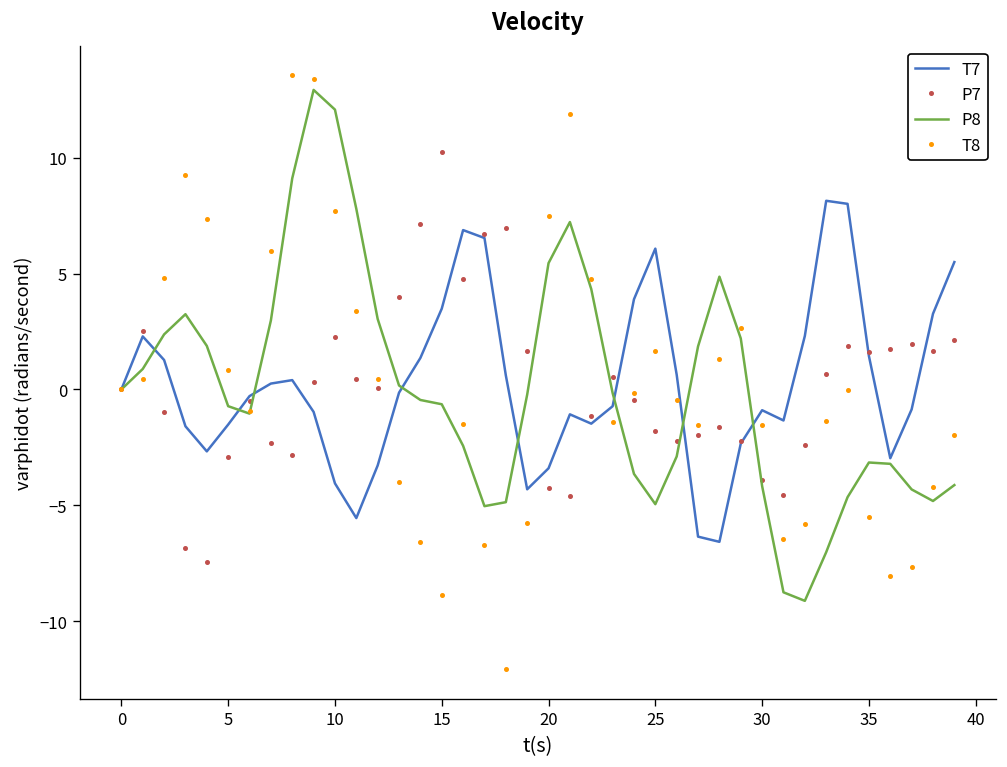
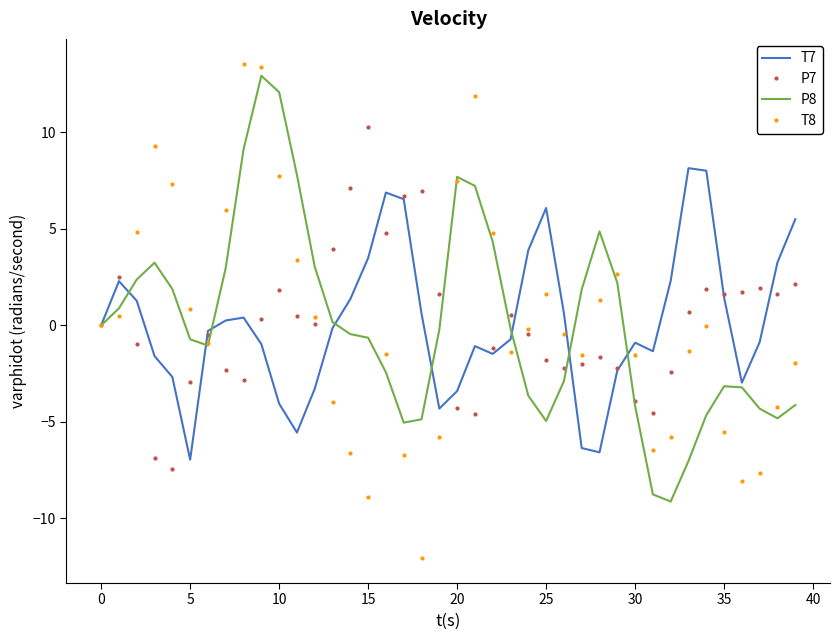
  {
    "T7": {
-     "5": -1.5,
+     "5": -7.0,
      "10": -4.1,
      "15": 3.5,
      "20": -3.4,
      "25": 6.1,
      "30": -0.9,
      "35": 1.4
    },
    "P7": {
      "5": -2.9,
-     "10": 2.3,
+     "10": 1.8,
      "15": 10.3,
      "20": -4.3,
      "25": -1.8,
      "30": -3.9,
      "35": 1.6
    },
    "P8": {
      "5": -0.7,
      "10": 12.1,
      "15": -0.6,
-     "20": 5.5,
+     "20": 7.7,
      "25": -5.0,
      "30": -4.2,
      "35": -3.2
    },
    "T8": {
      "5": 0.8,
      "10": 7.7,
      "15": -8.9,
      "20": 7.5,
      "25": 1.6,
      "30": -1.5,
      "35": -5.5
    }
  }
